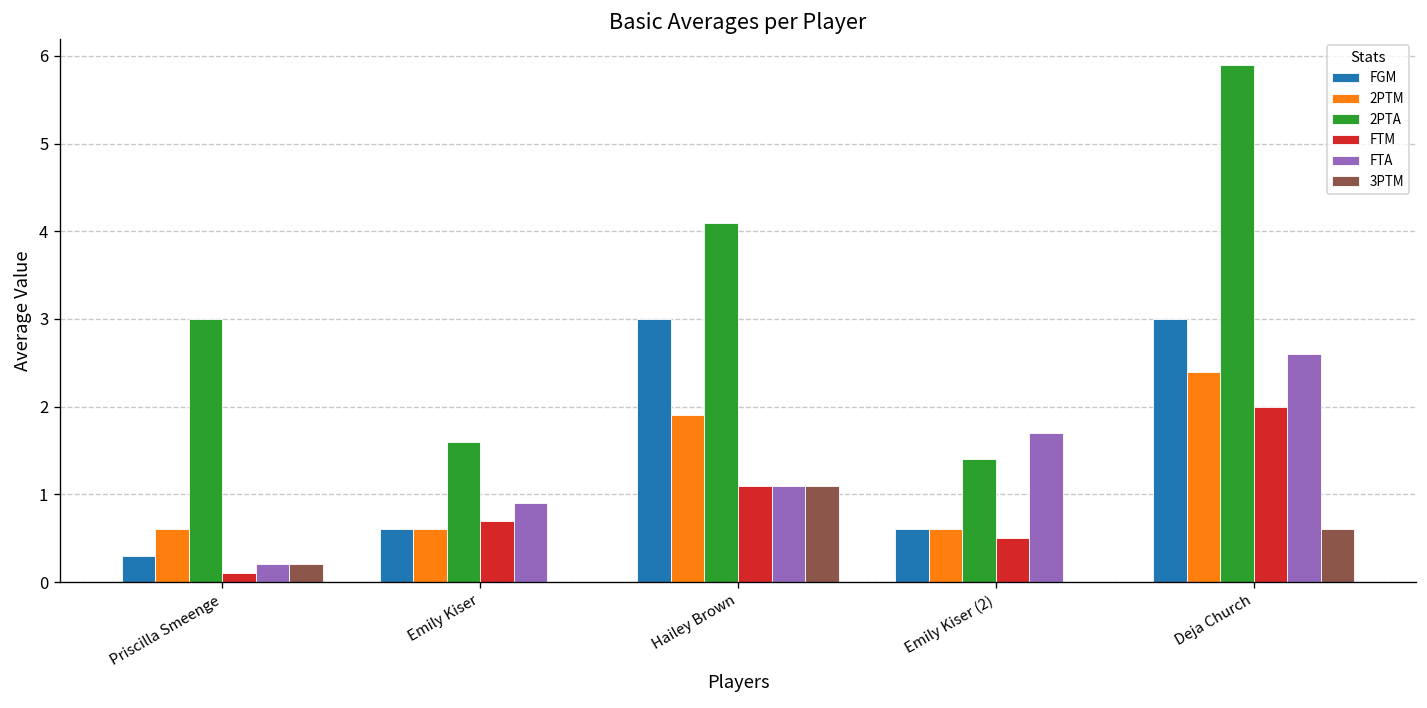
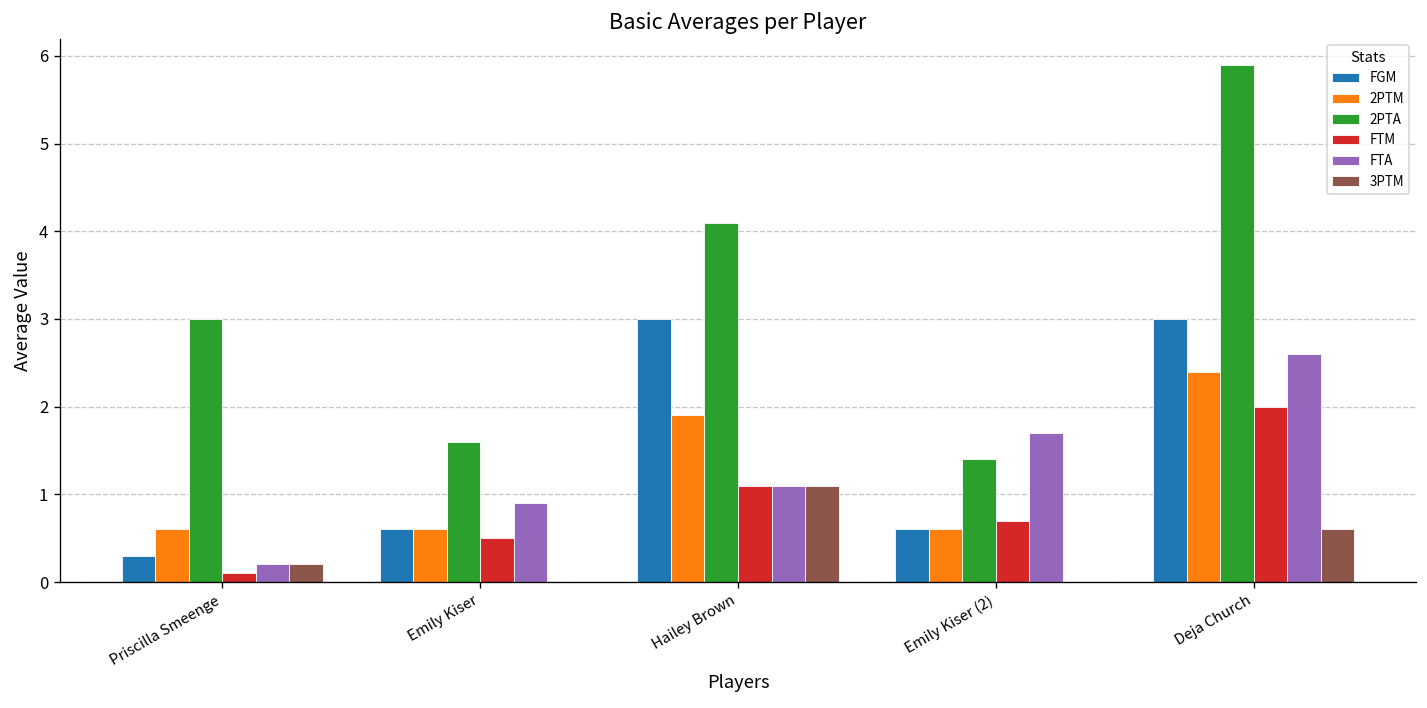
  {
    "FGM": {
      "Priscilla Smeenge": 0.3,
      "Emily Kiser": 0.6,
      "Hailey Brown": 3.0,
      "Emily Kiser (2)": 0.6,
      "Deja Church": 3.0
    },
    "2PTM": {
      "Priscilla Smeenge": 0.6,
      "Emily Kiser": 0.6,
      "Hailey Brown": 1.9,
      "Emily Kiser (2)": 0.6,
      "Deja Church": 2.4
    },
    "2PTA": {
      "Priscilla Smeenge": 3.0,
      "Emily Kiser": 1.6,
      "Hailey Brown": 4.1,
      "Emily Kiser (2)": 1.4,
      "Deja Church": 5.9
    },
    "FTM": {
      "Priscilla Smeenge": 0.1,
-     "Emily Kiser": 0.7,
+     "Emily Kiser": 0.5,
      "Hailey Brown": 1.1,
-     "Emily Kiser (2)": 0.5,
+     "Emily Kiser (2)": 0.7,
      "Deja Church": 2.0
    },
    "FTA": {
      "Priscilla Smeenge": 0.2,
      "Emily Kiser": 0.9,
      "Hailey Brown": 1.1,
      "Emily Kiser (2)": 1.7,
      "Deja Church": 2.6
    },
    "3PTM": {
      "Priscilla Smeenge": 0.2,
      "Emily Kiser": 0.0,
      "Hailey Brown": 1.1,
      "Emily Kiser (2)": 0.0,
      "Deja Church": 0.6
    }
  }
